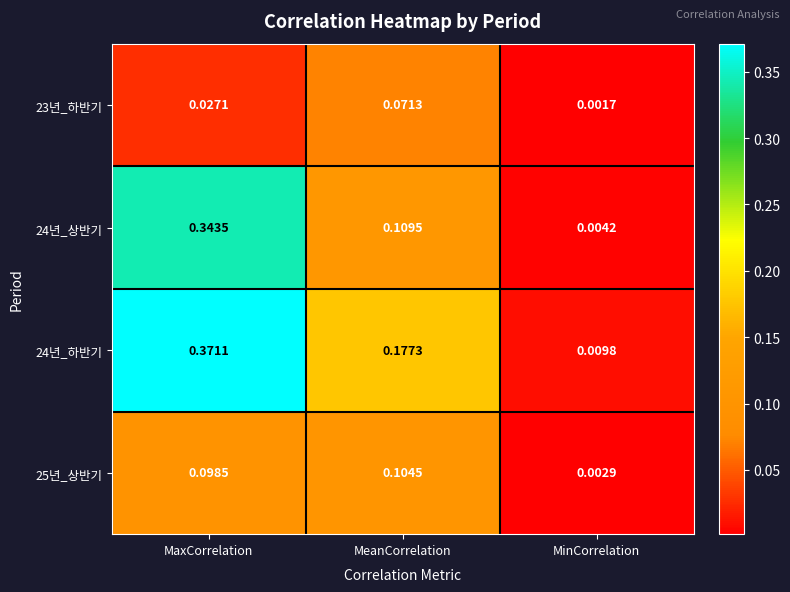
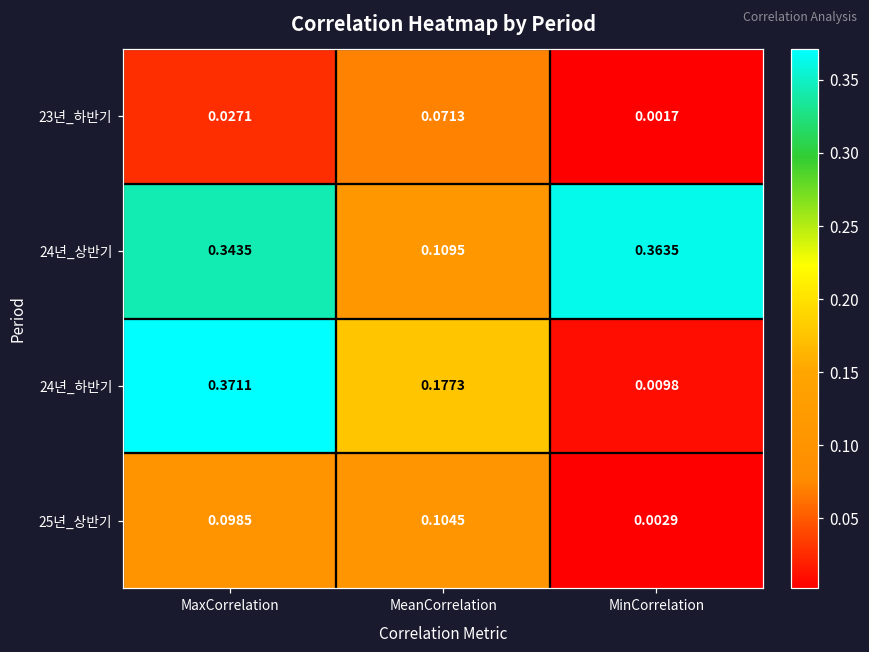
  {
    "23년_하반기": {
      "MaxCorrelation": 0.0271,
      "MeanCorrelation": 0.0713,
      "MinCorrelation": 0.0017
    },
    "24년_상반기": {
      "MaxCorrelation": 0.3435,
      "MeanCorrelation": 0.1095,
-     "MinCorrelation": 0.0042
+     "MinCorrelation": 0.3635
    },
    "24년_하반기": {
      "MaxCorrelation": 0.3711,
      "MeanCorrelation": 0.1773,
      "MinCorrelation": 0.0098
    },
    "25년_상반기": {
      "MaxCorrelation": 0.0985,
      "MeanCorrelation": 0.1045,
      "MinCorrelation": 0.0029
    }
  }
